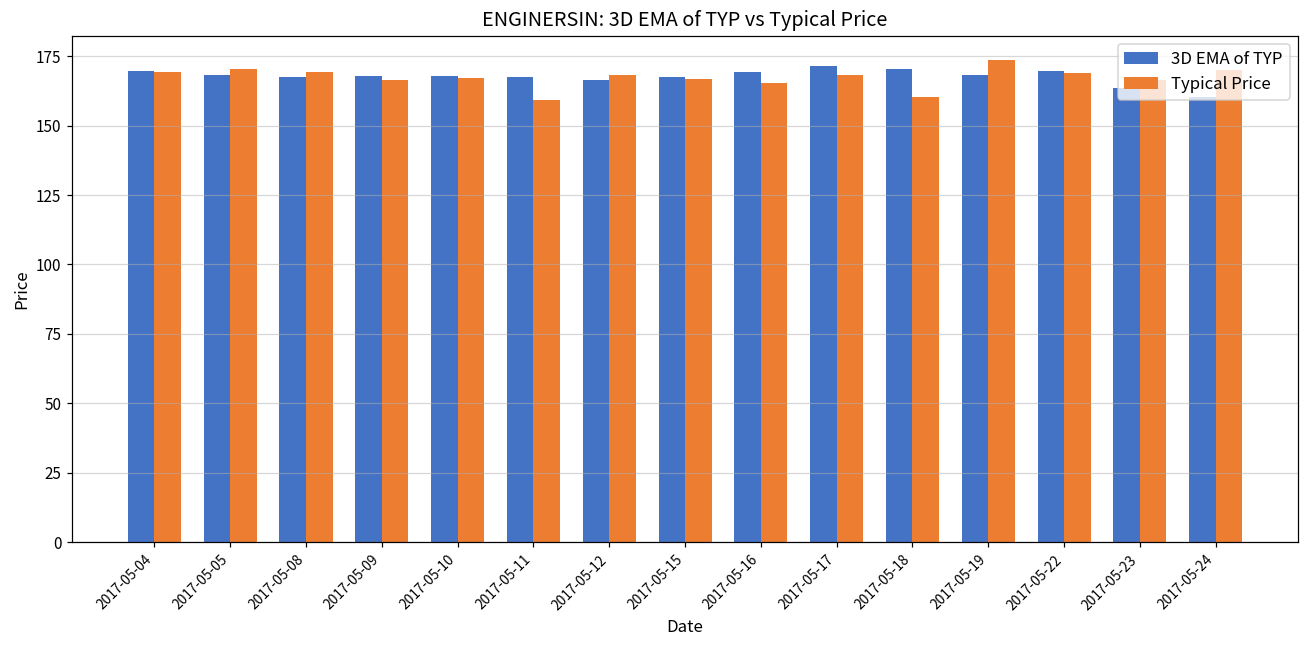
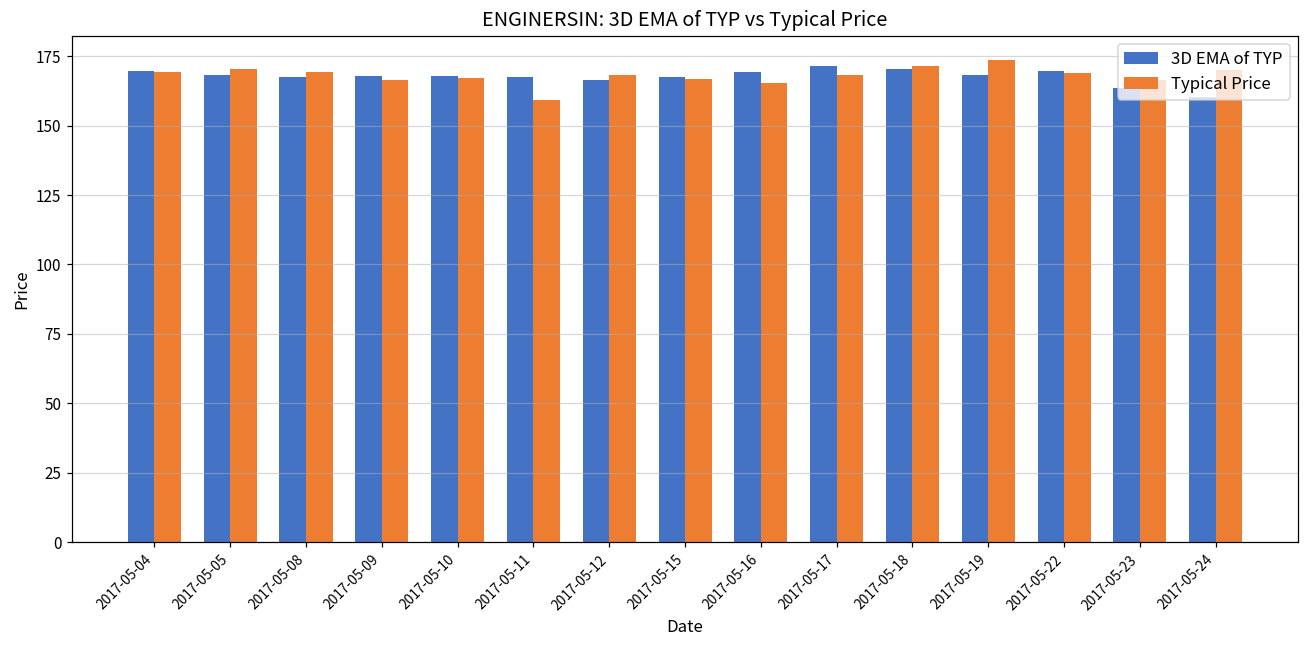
  {
    "3D EMA of TYP": {
      "2017-05-04": 170,
      "2017-05-05": 168,
      "2017-05-08": 168,
      "2017-05-09": 168,
      "2017-05-10": 168,
      "2017-05-11": 167,
      "2017-05-12": 166,
      "2017-05-15": 167,
      "2017-05-16": 169,
      "2017-05-17": 172,
      "2017-05-18": 170,
      "2017-05-19": 168,
      "2017-05-22": 170
    },
    "Typical Price": {
      "2017-05-04": 169,
      "2017-05-05": 170,
      "2017-05-08": 169,
      "2017-05-09": 166,
      "2017-05-10": 167,
      "2017-05-11": 159,
      "2017-05-12": 168,
      "2017-05-15": 167,
      "2017-05-16": 165,
      "2017-05-17": 168,
-     "2017-05-18": 160,
+     "2017-05-18": 171,
      "2017-05-19": 174,
      "2017-05-22": 169
    }
  }
